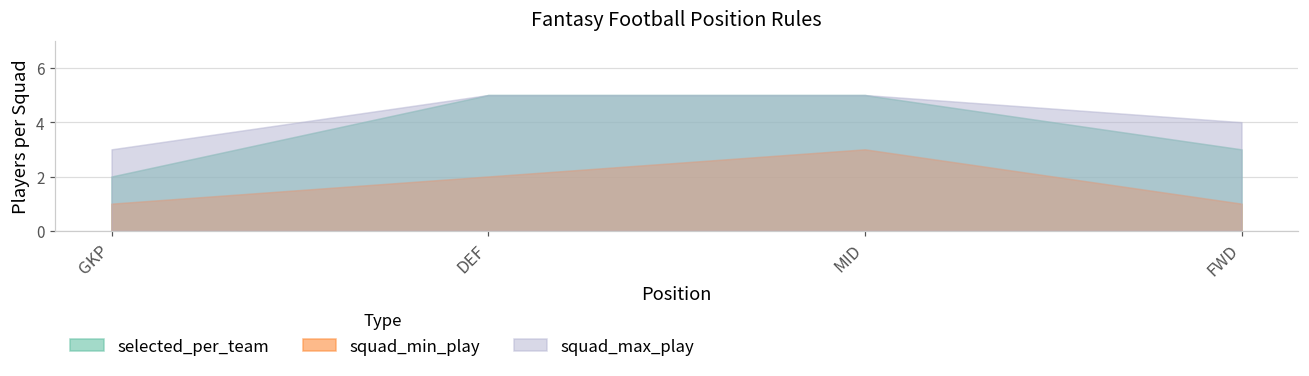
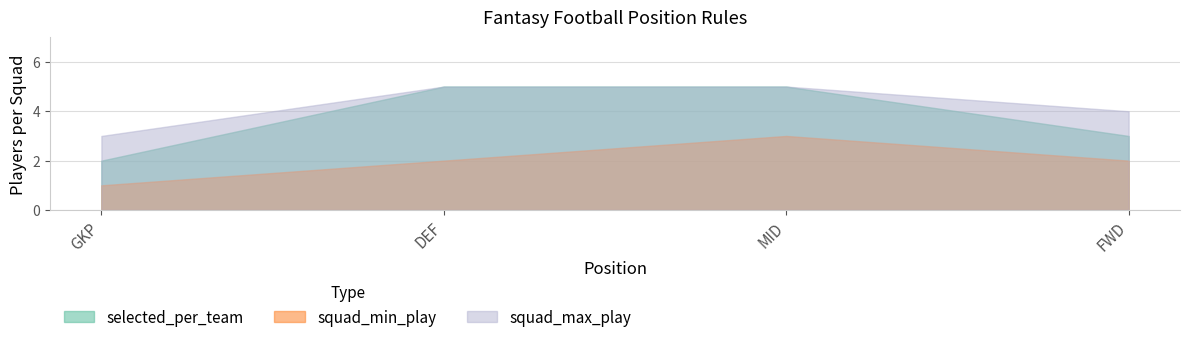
  {
    "selected_per_team": {
      "GKP": 2,
      "FWD": 3
    },
    "squad_min_play": {
      "GKP": 1,
      "DEF": 2,
      "MID": 3,
-     "FWD": 1
+     "FWD": 2
    },
    "squad_max_play": {
      "GKP": 3,
      "FWD": 4
    }
  }
